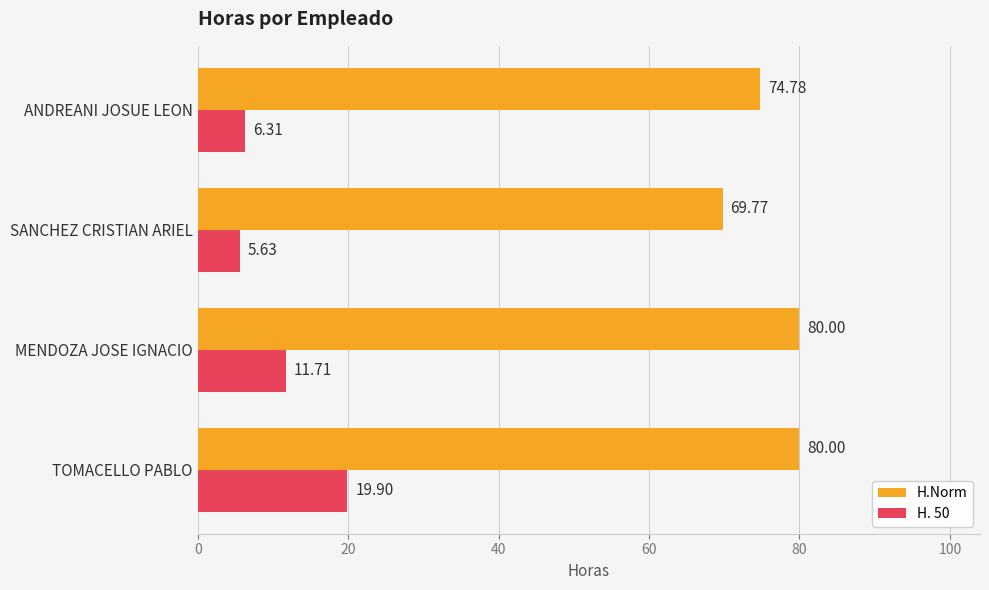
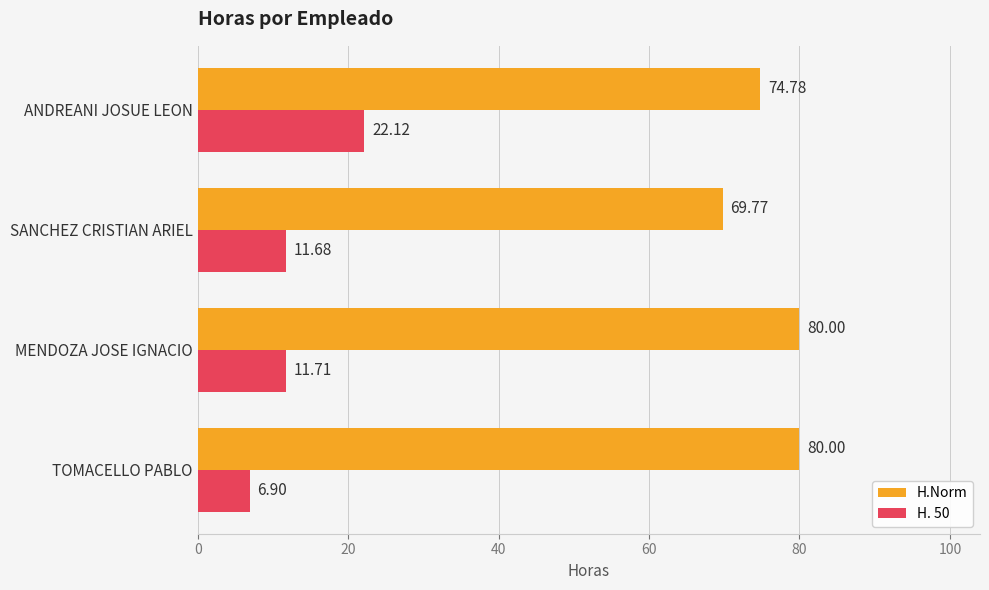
  {
    "H.Norm": {
      "ANDREANI JOSUE LEON": 74.78,
      "SANCHEZ CRISTIAN ARIEL": 69.77,
      "MENDOZA JOSE IGNACIO": 80.00,
      "TOMACELLO PABLO": 80.00
    },
    "H. 50": {
-     "ANDREANI JOSUE LEON": 6.31,
-     "SANCHEZ CRISTIAN ARIEL": 5.63,
+     "ANDREANI JOSUE LEON": 22.12,
+     "SANCHEZ CRISTIAN ARIEL": 11.68,
      "MENDOZA JOSE IGNACIO": 11.71,
-     "TOMACELLO PABLO": 19.90
+     "TOMACELLO PABLO": 6.90
    }
  }
